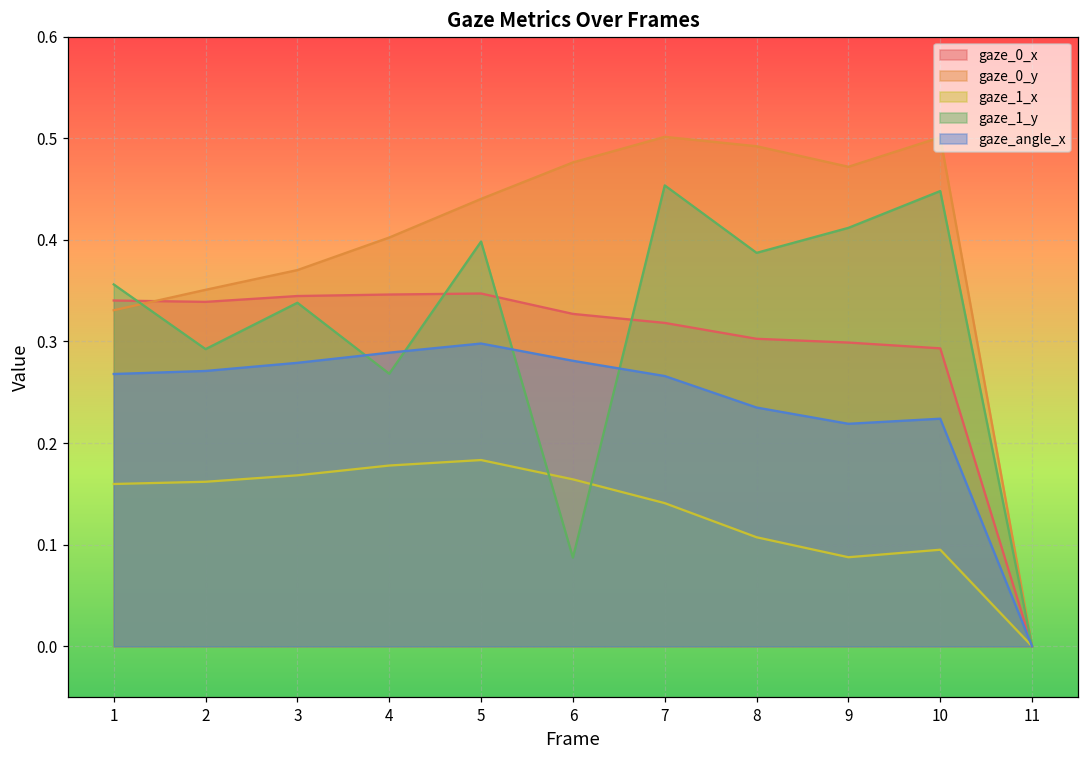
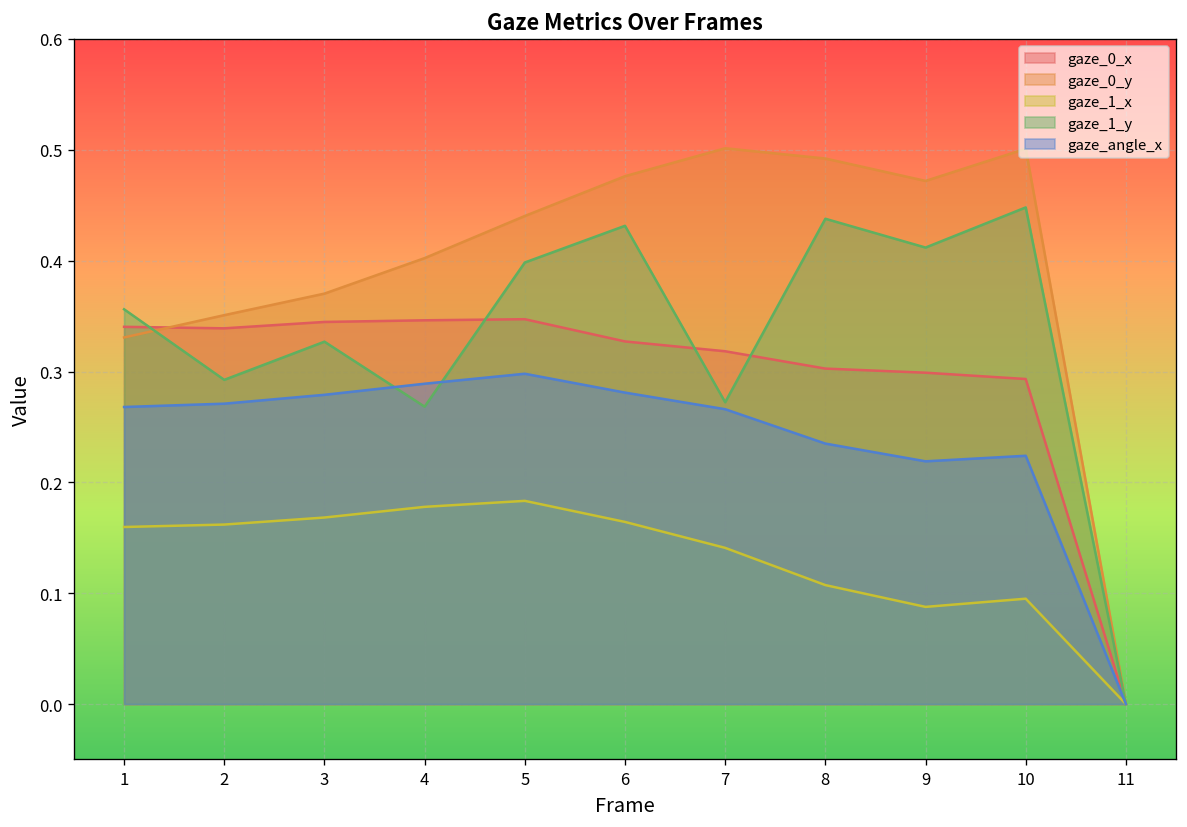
  {
    "gaze_1_y": {
      "1": 0.36,
      "2": 0.29,
-     "3": 0.34,
+     "3": 0.33,
      "4": 0.27,
      "5": 0.40,
-     "6": 0.09,
-     "7": 0.45,
-     "8": 0.39,
+     "6": 0.43,
+     "7": 0.27,
+     "8": 0.44,
      "9": 0.41,
      "10": 0.45
    },
    "gaze_angle_x": {
      "1": 0.27,
      "2": 0.27,
      "3": 0.28,
      "4": 0.29,
      "5": 0.30,
      "6": 0.28,
      "7": 0.27,
      "8": 0.24,
      "9": 0.22,
      "10": 0.22
    }
  }
